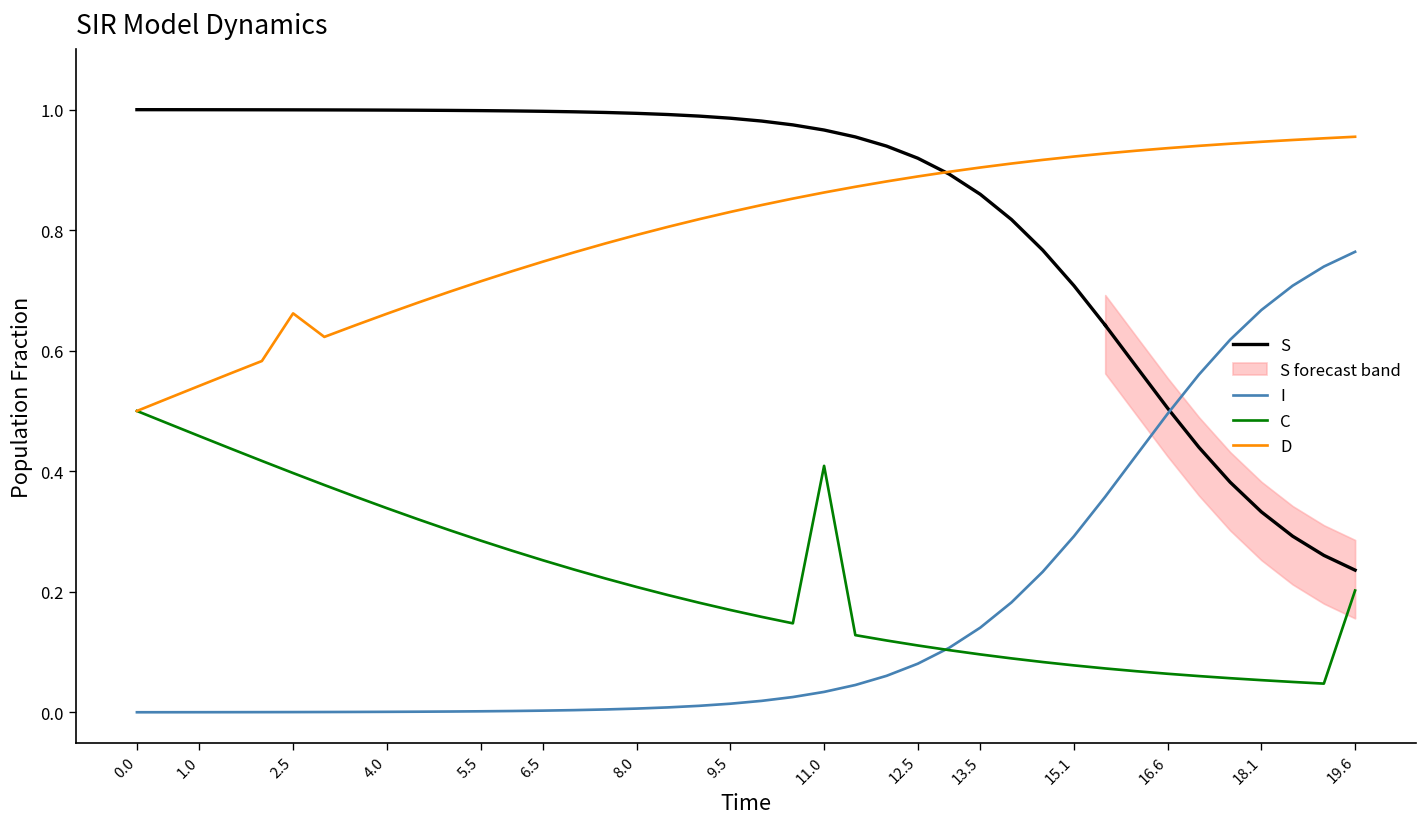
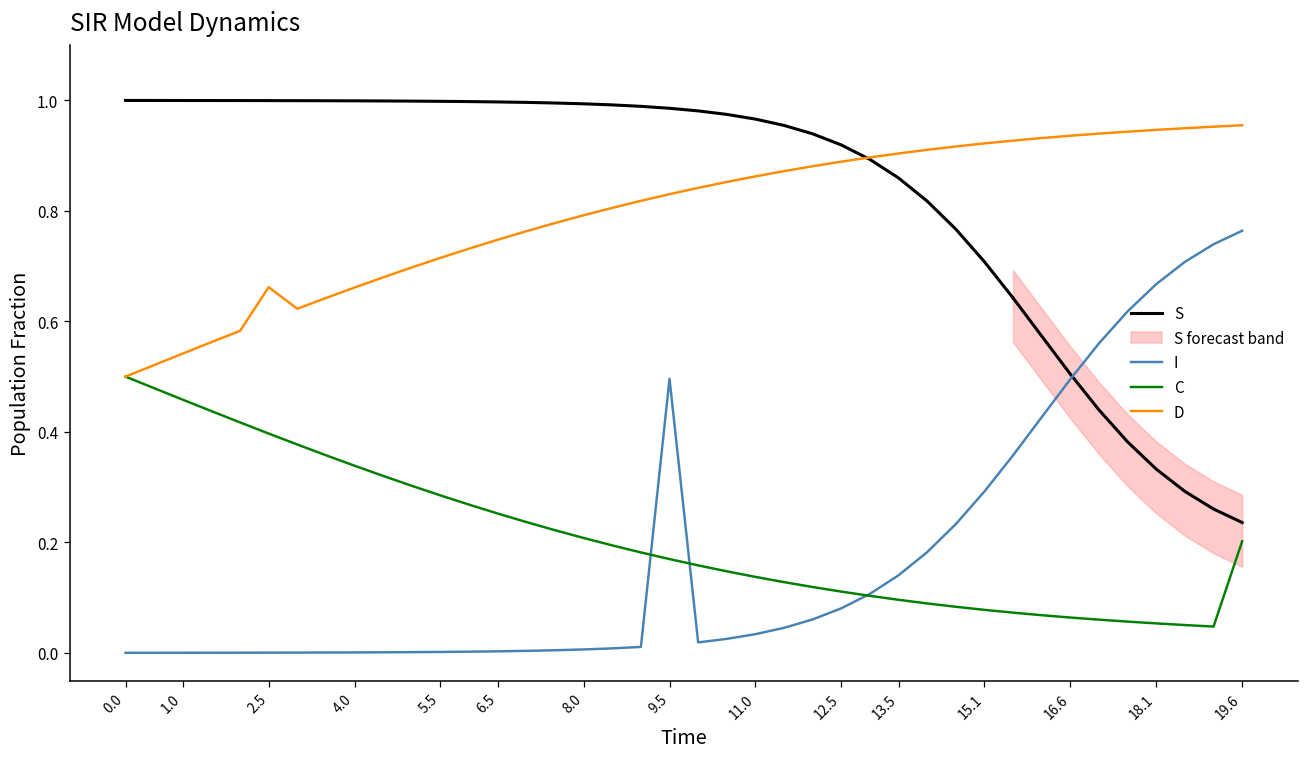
  {
    "I": {
      "0.0": 0.00,
      "1.0": 0.00,
      "2.5": 0.00,
      "4.0": 0.00,
      "5.5": 0.00,
      "6.5": 0.00,
      "8.0": 0.01,
-     "9.5": 0.01,
+     "9.5": 0.50,
      "11.0": 0.03,
      "12.5": 0.08,
      "13.5": 0.14,
      "15.1": 0.29,
      "16.6": 0.50,
      "18.1": 0.67,
      "19.6": 0.76
    },
    "C": {
      "1.0": 0.46,
      "2.5": 0.40,
      "4.0": 0.34,
      "5.5": 0.29,
      "6.5": 0.25,
      "8.0": 0.21,
      "9.5": 0.17,
-     "11.0": 0.41,
+     "11.0": 0.14,
      "12.5": 0.11,
      "13.5": 0.10,
      "15.1": 0.08,
      "16.6": 0.06,
      "18.1": 0.05,
      "19.6": 0.20
    },
    "D": {
      "1.0": 0.54,
      "2.5": 0.66,
      "4.0": 0.66,
      "5.5": 0.71,
      "6.5": 0.75,
      "8.0": 0.79,
      "9.5": 0.83,
      "11.0": 0.86,
      "12.5": 0.89,
      "13.5": 0.90,
      "15.1": 0.92,
      "16.6": 0.94,
      "18.1": 0.95,
      "19.6": 0.95
    }
  }
